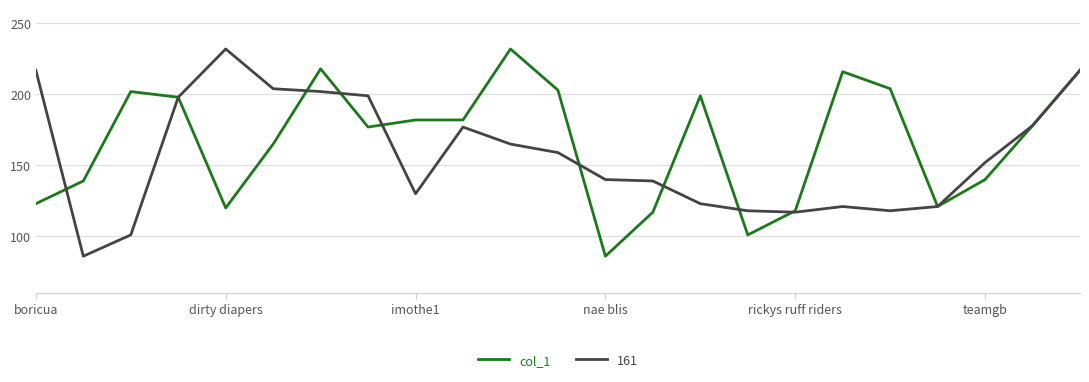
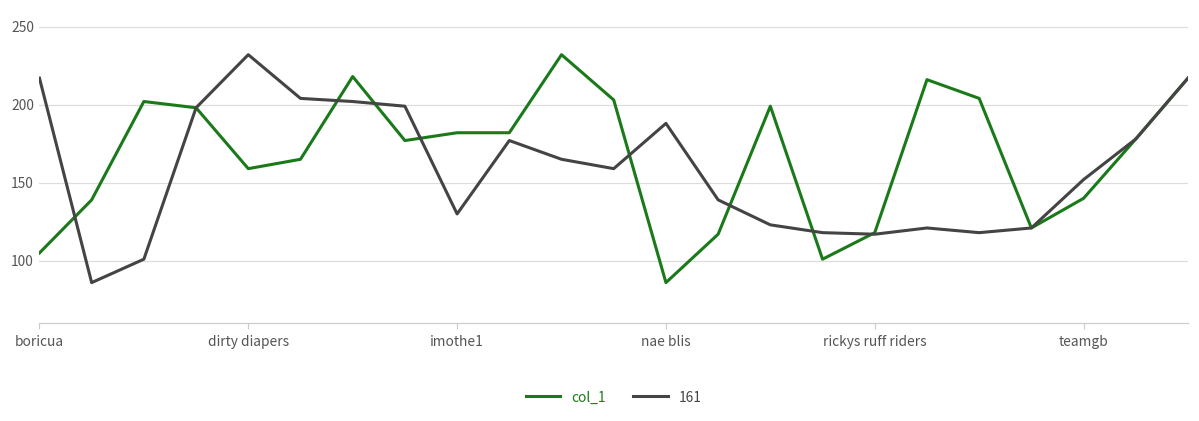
  {
    "col_1": {
-     "boricua": 123,
-     "dirty diapers": 120,
+     "boricua": 105,
+     "dirty diapers": 159,
      "imothe1": 182,
      "nae blis": 86,
      "teamgb": 140
    },
    "161": {
      "boricua": 217,
      "dirty diapers": 232,
      "imothe1": 130,
-     "nae blis": 140,
+     "nae blis": 188,
      "teamgb": 152
    }
  }
